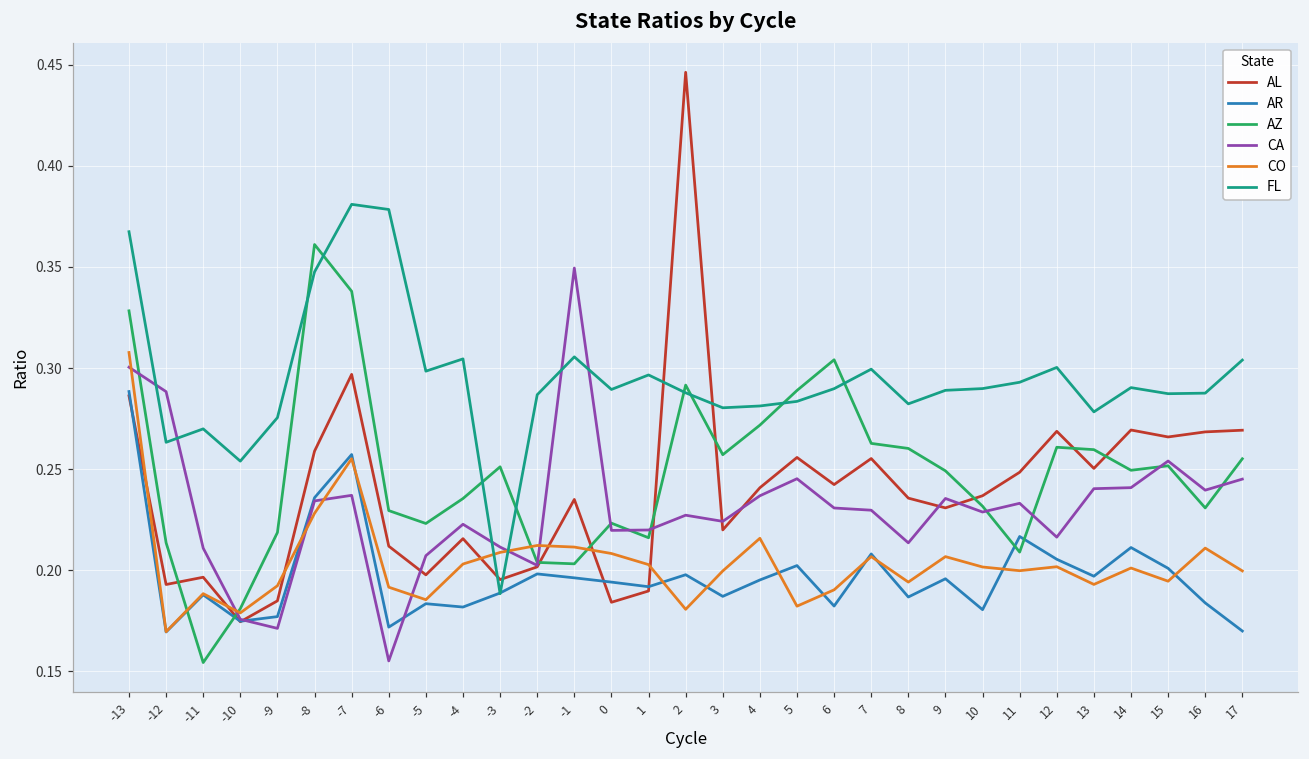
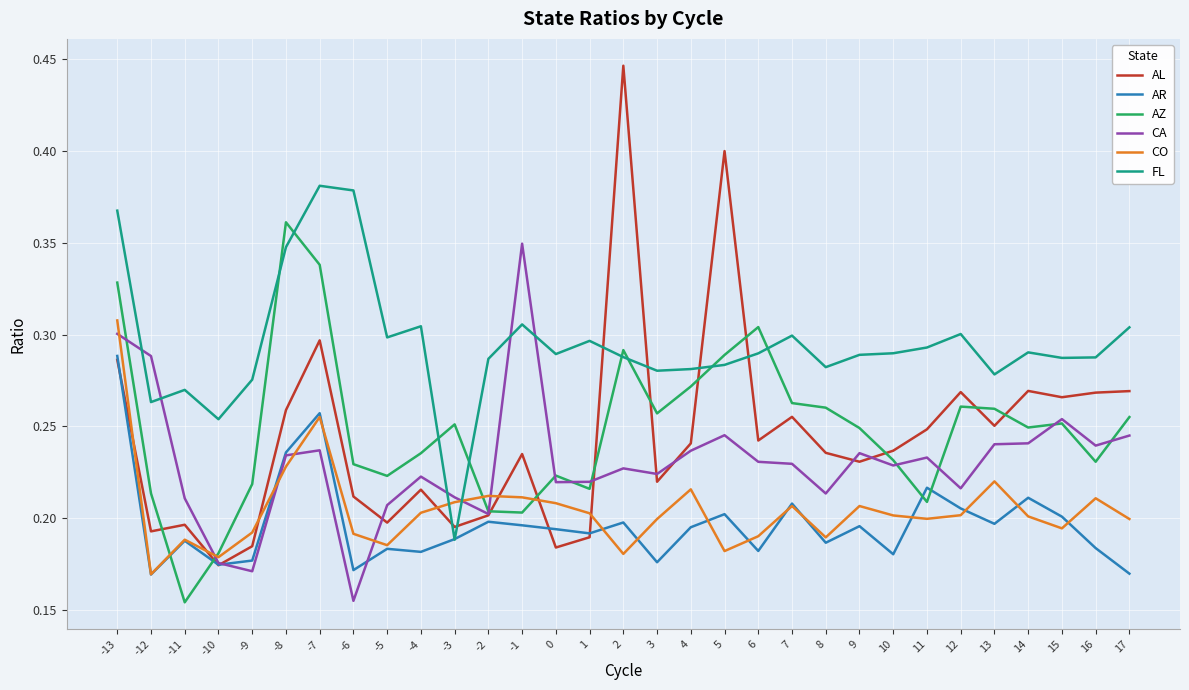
  {
    "AL": {
      "-13": 0.286,
      "-12": 0.193,
      "-11": 0.197,
      "-9": 0.185,
      "-8": 0.259,
      "-7": 0.297,
      "-6": 0.212,
      "-5": 0.198,
      "-4": 0.216,
      "-3": 0.195,
      "-1": 0.235,
      "0": 0.184,
      "1": 0.190,
      "2": 0.446,
      "3": 0.220,
      "4": 0.241,
-     "5": 0.256,
+     "5": 0.400,
      "6": 0.242,
      "7": 0.255,
      "8": 0.236,
      "9": 0.231,
      "10": 0.237,
      "11": 0.248,
      "12": 0.269,
      "13": 0.250,
      "14": 0.269,
      "15": 0.266,
      "16": 0.268,
      "17": 0.269
    },
    "AR": {
      "-13": 0.288,
      "-9": 0.177,
      "-8": 0.236,
      "-7": 0.257,
      "-6": 0.172,
      "-5": 0.183,
      "-4": 0.182,
      "-2": 0.198,
      "-1": 0.196,
      "0": 0.194,
      "1": 0.192,
      "2": 0.198,
-     "3": 0.187,
+     "3": 0.176,
      "4": 0.195,
      "5": 0.202,
      "6": 0.182,
      "8": 0.187,
      "9": 0.196,
      "10": 0.180,
      "11": 0.217,
      "12": 0.205,
      "13": 0.197,
      "14": 0.211,
      "15": 0.201,
      "16": 0.184,
      "17": 0.170
    },
    "CA": {
      "-13": 0.300,
      "-12": 0.288,
      "-11": 0.211,
      "-9": 0.171,
      "-8": 0.234,
      "-7": 0.237,
      "-6": 0.155,
      "-5": 0.207,
      "-4": 0.223,
      "-3": 0.211,
      "-1": 0.349,
      "0": 0.220,
      "1": 0.220,
      "2": 0.227,
      "3": 0.224,
      "4": 0.237,
      "5": 0.245,
      "6": 0.231,
      "7": 0.230,
      "8": 0.214,
      "9": 0.235,
      "10": 0.229,
      "11": 0.233,
      "12": 0.216,
      "13": 0.240,
      "14": 0.241,
      "15": 0.254,
      "16": 0.240,
      "17": 0.245
    },
    "CO": {
      "-13": 0.308,
      "-10": 0.179,
      "-9": 0.192,
      "-8": 0.228,
      "-7": 0.255,
      "-6": 0.192,
      "-5": 0.185,
      "-4": 0.203,
      "-3": 0.209,
      "-2": 0.212,
      "-1": 0.211,
      "0": 0.208,
      "1": 0.203,
      "2": 0.181,
      "3": 0.200,
      "4": 0.216,
      "5": 0.182,
      "6": 0.190,
-     "8": 0.194,
+     "8": 0.190,
      "9": 0.207,
      "10": 0.202,
      "11": 0.200,
      "12": 0.202,
-     "13": 0.193,
+     "13": 0.220,
      "14": 0.201,
      "15": 0.195,
      "16": 0.211,
      "17": 0.200
    }
  }
